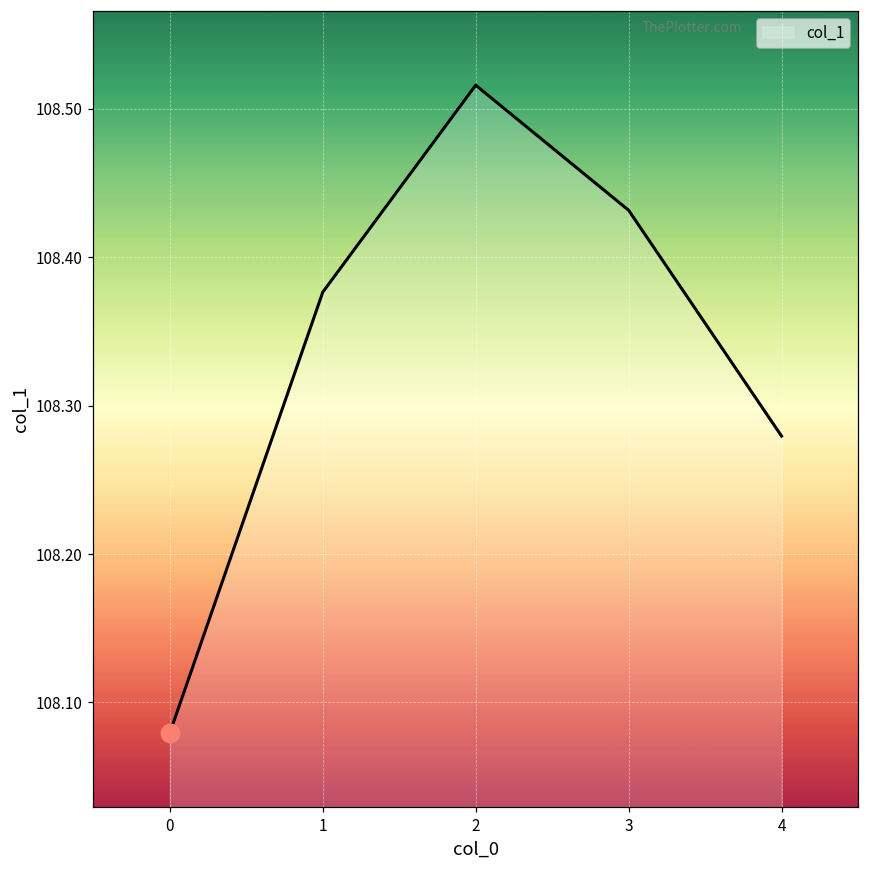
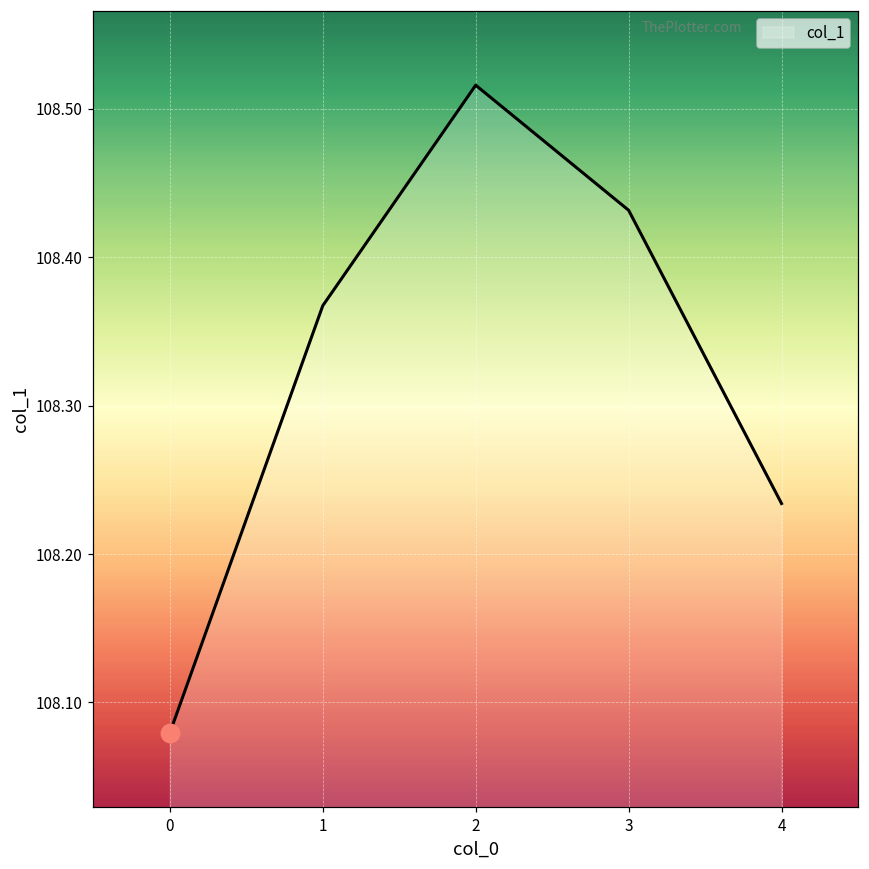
  {
    "col_1": {
-     "1": 108.377,
+     "1": 108.367,
      "2": 108.516,
      "3": 108.432,
-     "4": 108.280
+     "4": 108.234
    }
  }
